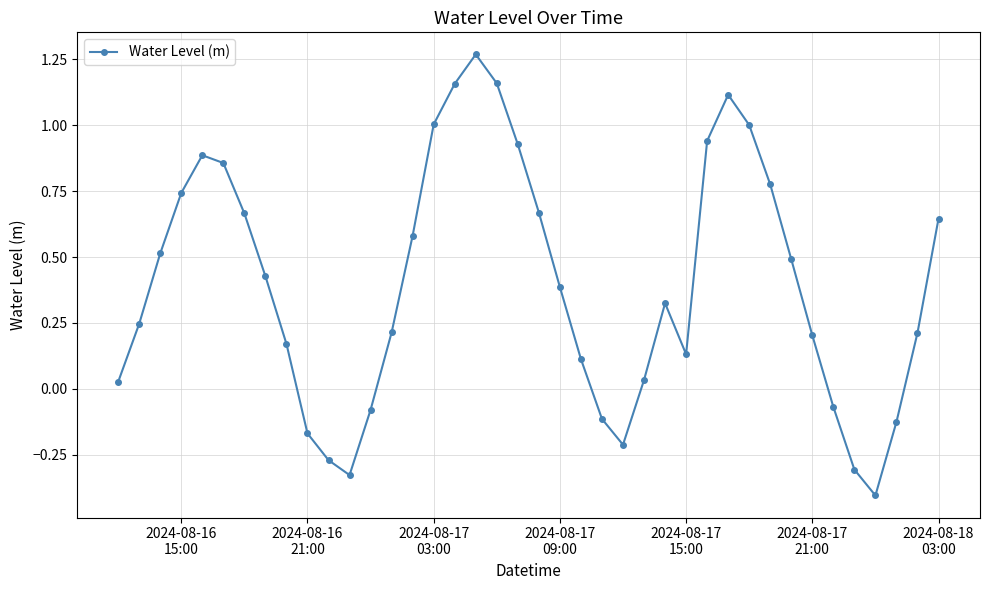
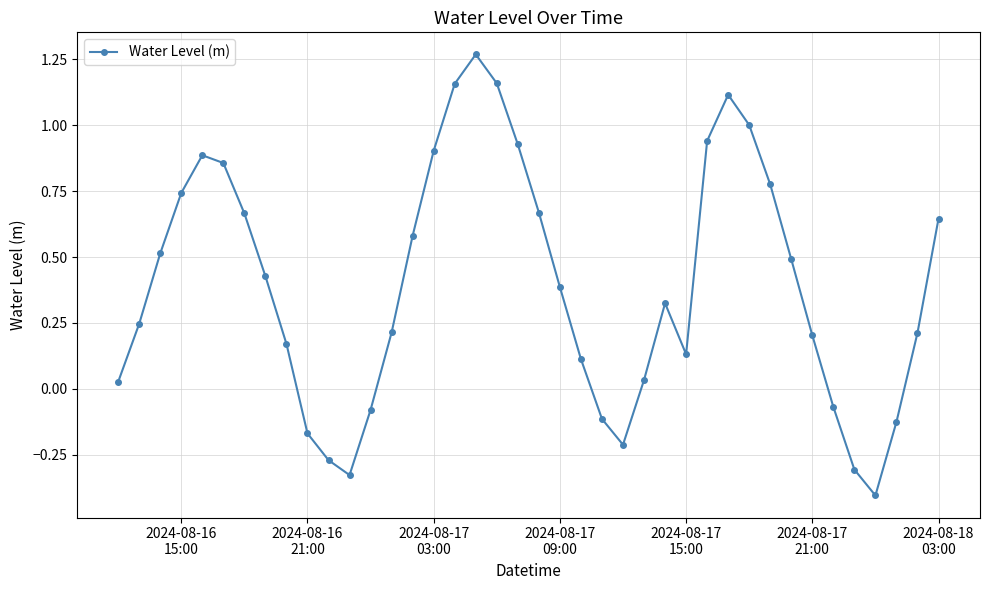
  {
    "2024-08-16 15:00": 0.74,
    "2024-08-16 21:00": -0.17,
-   "2024-08-17 03:00": 1.00,
+   "2024-08-17 03:00": 0.90,
    "2024-08-17 09:00": 0.39,
    "2024-08-17 15:00": 0.13,
    "2024-08-17 21:00": 0.20,
    "2024-08-18 03:00": 0.65
  }
